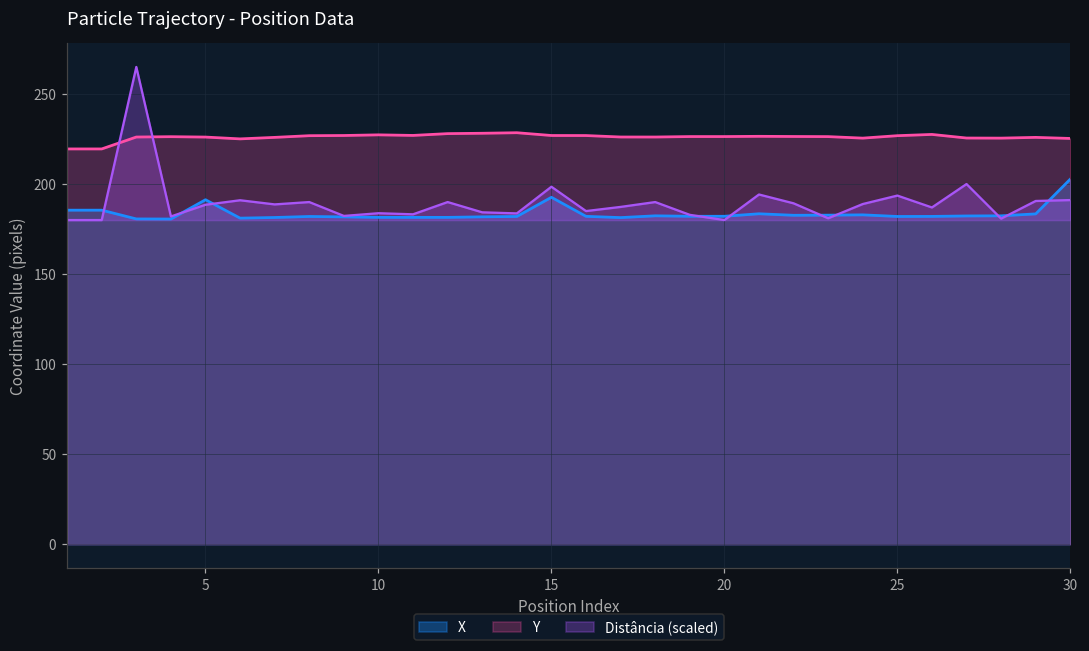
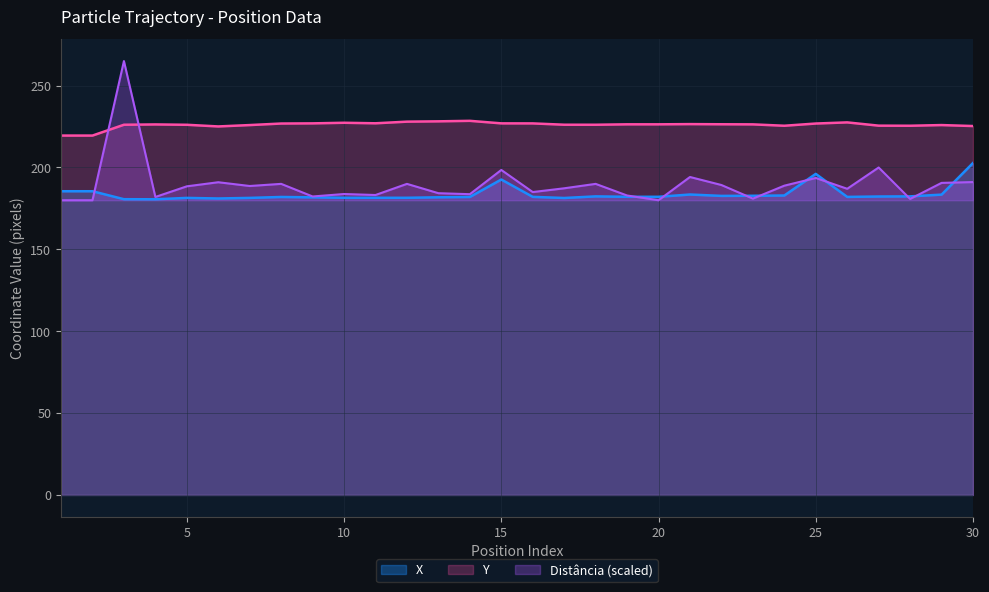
  {
    "X": {
-     "5": 191,
+     "5": 181,
      "10": 182,
      "15": 193,
      "20": 182,
-     "25": 182,
+     "25": 196,
      "30": 203
    }
  }
